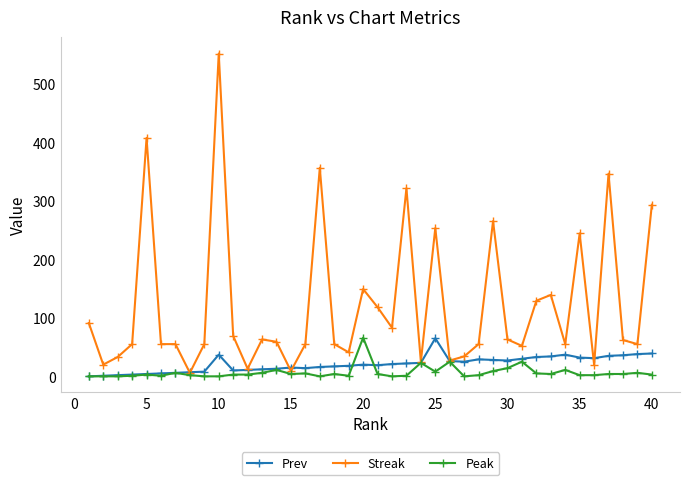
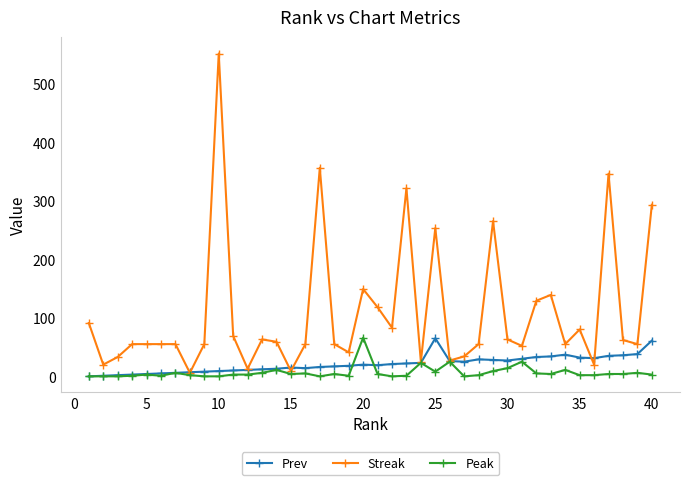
  {
    "Prev": {
-     "10": 40,
+     "10": 10,
      "15": 20,
      "20": 20,
      "25": 70,
      "30": 30,
      "35": 30,
-     "40": 40
+     "40": 60
    },
    "Streak": {
-     "5": 410,
+     "5": 60,
      "10": 550,
      "15": 10,
      "20": 150,
      "25": 250,
      "30": 60,
-     "35": 250,
+     "35": 80,
      "40": 290
    },
    "Peak": {
      "10": 0,
      "15": 10,
      "20": 70,
      "25": 10,
      "30": 20,
      "35": 0,
      "40": 0
    }
  }
